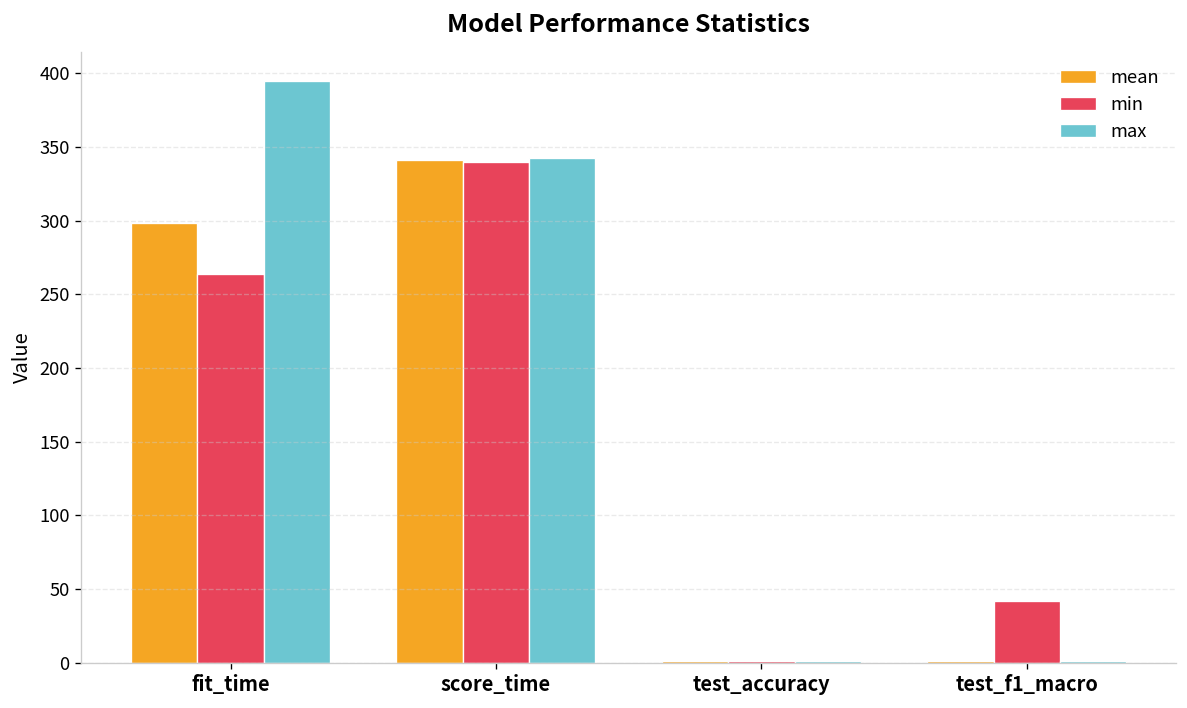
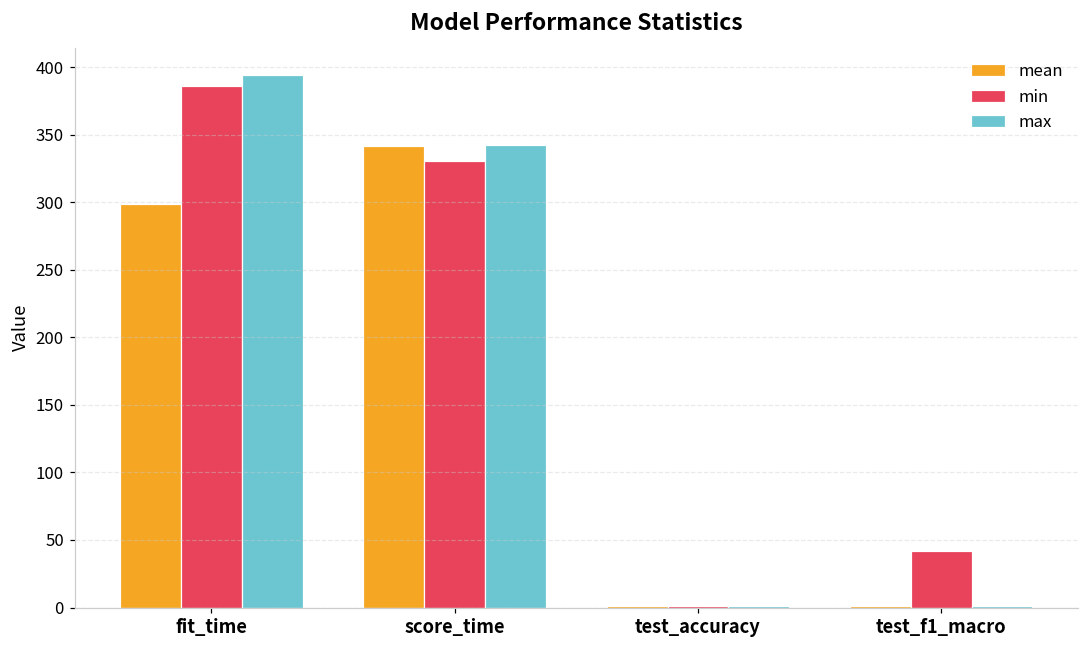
  {
    "mean": {
      "fit_time": 298,
      "score_time": 341
    },
    "min": {
-     "fit_time": 264,
-     "score_time": 340,
+     "fit_time": 386,
+     "score_time": 331,
      "test_f1_macro": 42
    },
    "max": {
      "fit_time": 394,
      "score_time": 342
    }
  }
